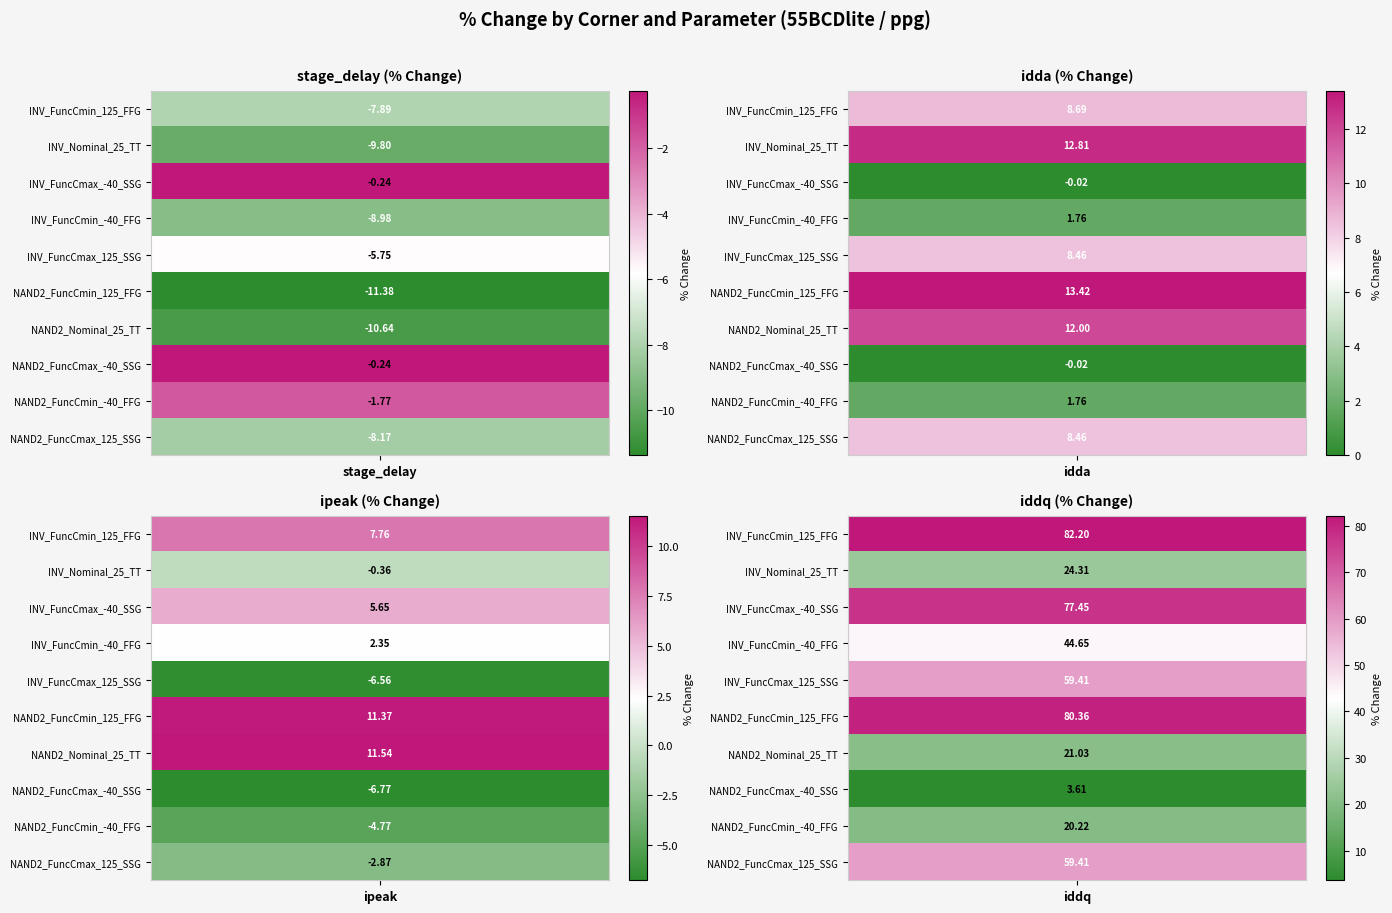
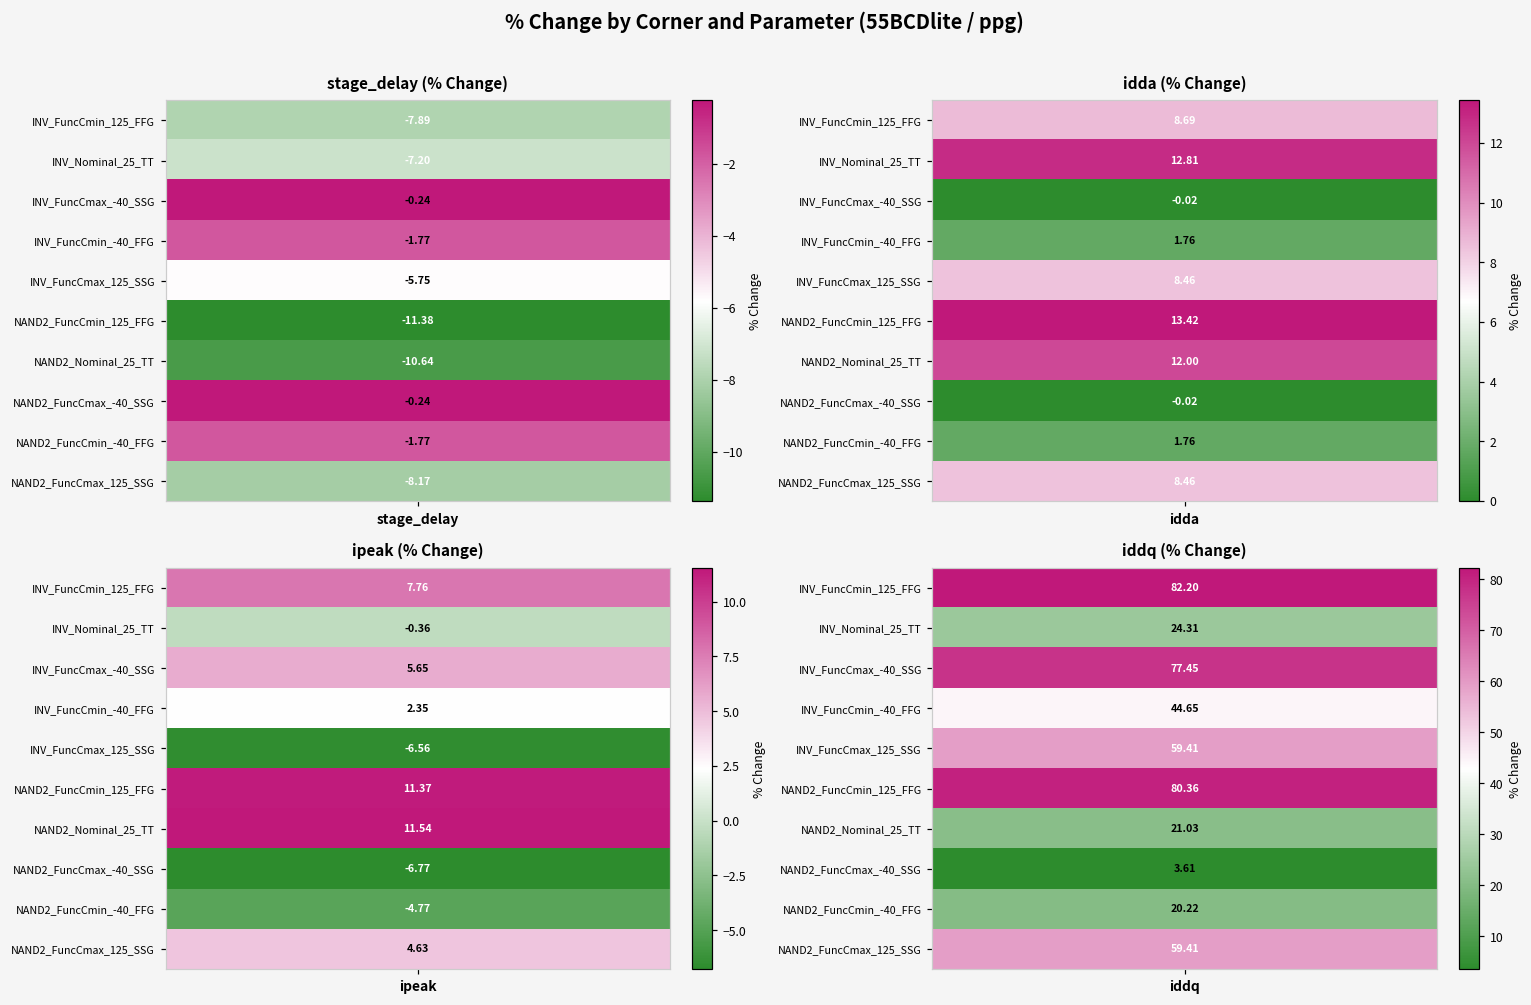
  {
    "stage_delay (% Change)": {
      "INV_FuncCmin_125_FFG": {
        "stage_delay": -7.89
      },
      "INV_Nominal_25_TT": {
-       "stage_delay": -9.80
+       "stage_delay": -7.20
      },
      "INV_FuncCmax_-40_SSG": {
        "stage_delay": -0.24
      },
      "INV_FuncCmin_-40_FFG": {
-       "stage_delay": -8.98
+       "stage_delay": -1.77
      },
      "INV_FuncCmax_125_SSG": {
        "stage_delay": -5.75
      },
      "NAND2_FuncCmin_125_FFG": {
        "stage_delay": -11.38
      },
      "NAND2_Nominal_25_TT": {
        "stage_delay": -10.64
      },
      "NAND2_FuncCmax_-40_SSG": {
        "stage_delay": -0.24
      },
      "NAND2_FuncCmin_-40_FFG": {
        "stage_delay": -1.77
      },
      "NAND2_FuncCmax_125_SSG": {
        "stage_delay": -8.17
      }
    },
    "idda (% Change)": {
      "INV_FuncCmin_125_FFG": {
        "idda": 8.69
      },
      "INV_Nominal_25_TT": {
        "idda": 12.81
      },
      "INV_FuncCmax_-40_SSG": {
        "idda": -0.02
      },
      "INV_FuncCmin_-40_FFG": {
        "idda": 1.76
      },
      "INV_FuncCmax_125_SSG": {
        "idda": 8.46
      },
      "NAND2_FuncCmin_125_FFG": {
        "idda": 13.42
      },
      "NAND2_Nominal_25_TT": {
        "idda": 12.00
      },
      "NAND2_FuncCmax_-40_SSG": {
        "idda": -0.02
      },
      "NAND2_FuncCmin_-40_FFG": {
        "idda": 1.76
      },
      "NAND2_FuncCmax_125_SSG": {
        "idda": 8.46
      }
    },
    "ipeak (% Change)": {
      "INV_FuncCmin_125_FFG": {
        "ipeak": 7.76
      },
      "INV_Nominal_25_TT": {
        "ipeak": -0.36
      },
      "INV_FuncCmax_-40_SSG": {
        "ipeak": 5.65
      },
      "INV_FuncCmin_-40_FFG": {
        "ipeak": 2.35
      },
      "INV_FuncCmax_125_SSG": {
        "ipeak": -6.56
      },
      "NAND2_FuncCmin_125_FFG": {
        "ipeak": 11.37
      },
      "NAND2_Nominal_25_TT": {
        "ipeak": 11.54
      },
      "NAND2_FuncCmax_-40_SSG": {
        "ipeak": -6.77
      },
      "NAND2_FuncCmin_-40_FFG": {
        "ipeak": -4.77
      },
      "NAND2_FuncCmax_125_SSG": {
-       "ipeak": -2.87
+       "ipeak": 4.63
      }
    },
    "iddq (% Change)": {
      "INV_FuncCmin_125_FFG": {
        "iddq": 82.20
      },
      "INV_Nominal_25_TT": {
        "iddq": 24.31
      },
      "INV_FuncCmax_-40_SSG": {
        "iddq": 77.45
      },
      "INV_FuncCmin_-40_FFG": {
        "iddq": 44.65
      },
      "INV_FuncCmax_125_SSG": {
        "iddq": 59.41
      },
      "NAND2_FuncCmin_125_FFG": {
        "iddq": 80.36
      },
      "NAND2_Nominal_25_TT": {
        "iddq": 21.03
      },
      "NAND2_FuncCmax_-40_SSG": {
        "iddq": 3.61
      },
      "NAND2_FuncCmin_-40_FFG": {
        "iddq": 20.22
      },
      "NAND2_FuncCmax_125_SSG": {
        "iddq": 59.41
      }
    }
  }
